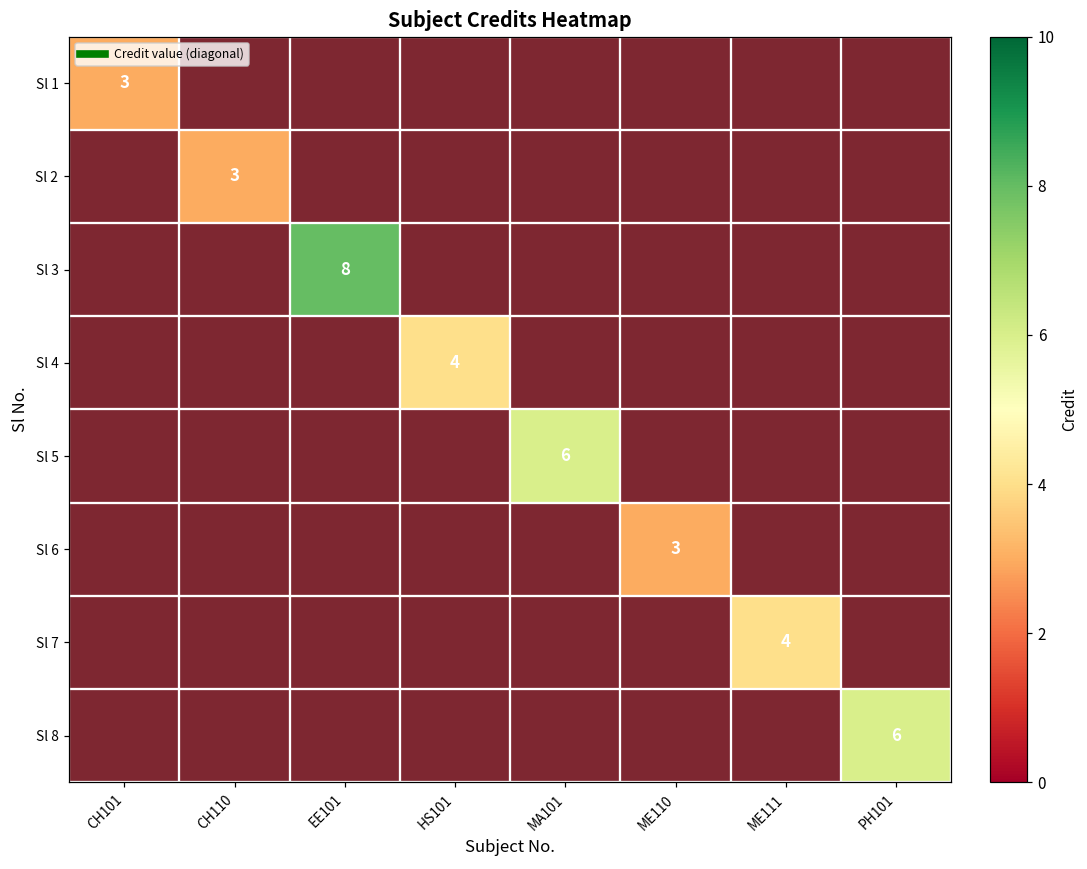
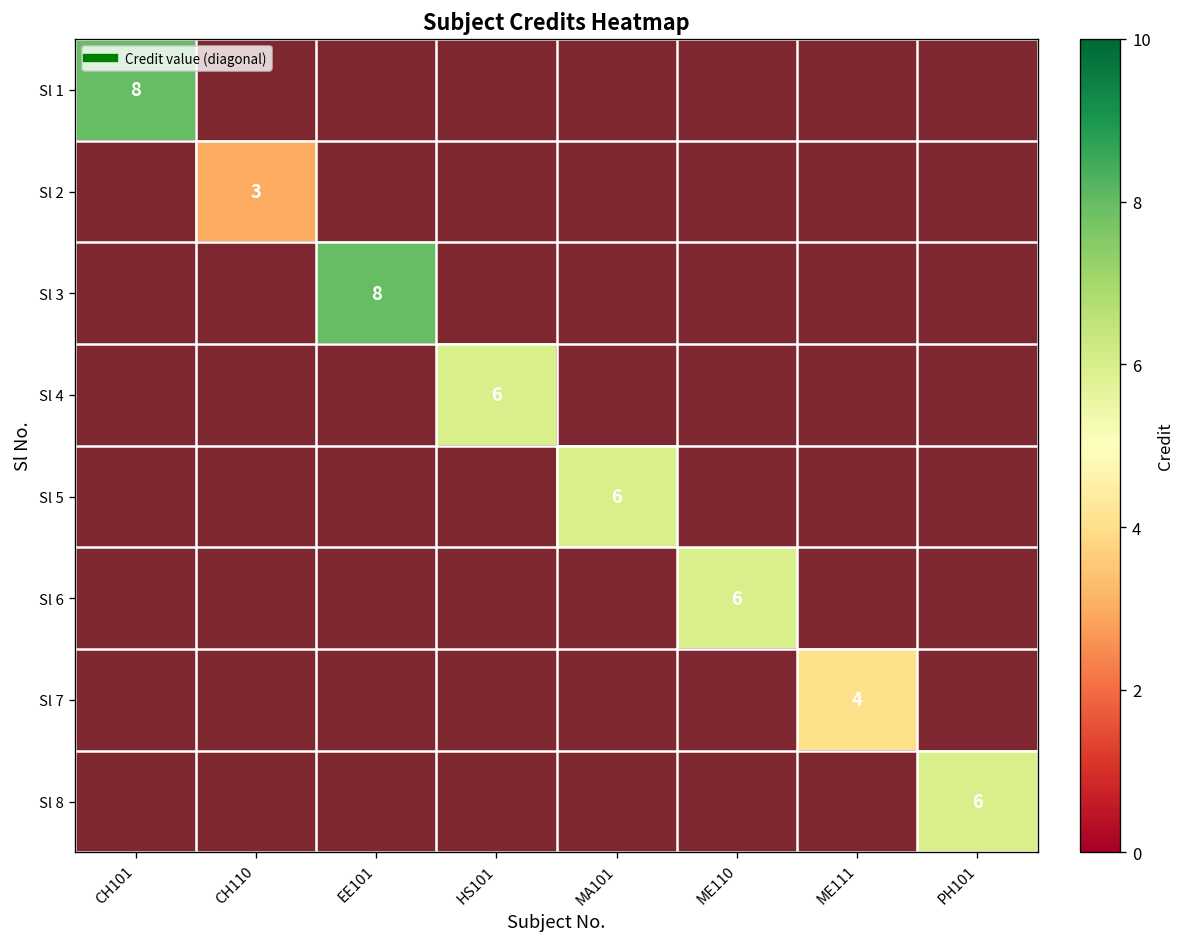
  {
    "Sl 1": {
-     "CH101": 3
+     "CH101": 8
    },
    "Sl 2": {
      "CH110": 3
    },
    "Sl 3": {
      "EE101": 8
    },
    "Sl 4": {
-     "HS101": 4
+     "HS101": 6
    },
    "Sl 5": {
      "MA101": 6
    },
    "Sl 6": {
-     "ME110": 3
+     "ME110": 6
    },
    "Sl 7": {
      "ME111": 4
    },
    "Sl 8": {
      "PH101": 6
    }
  }
